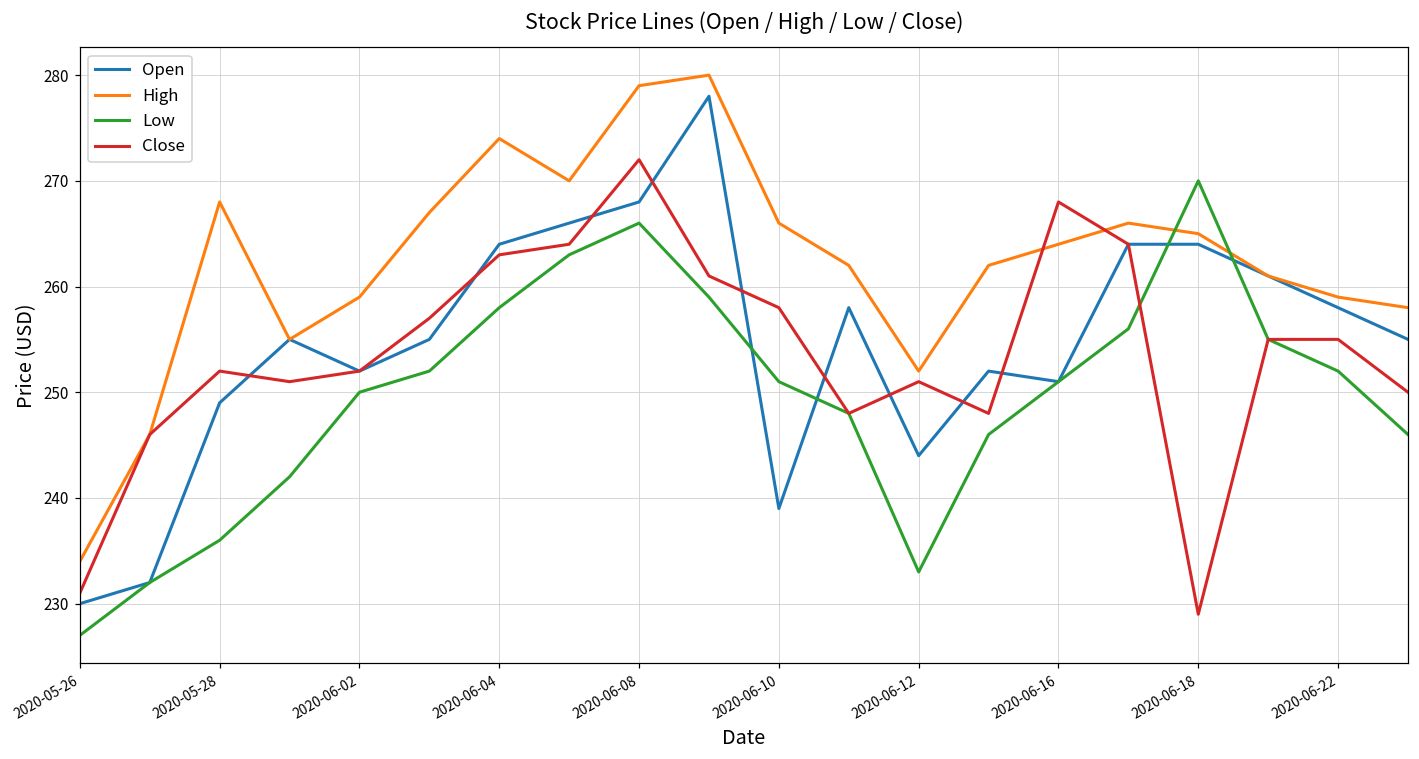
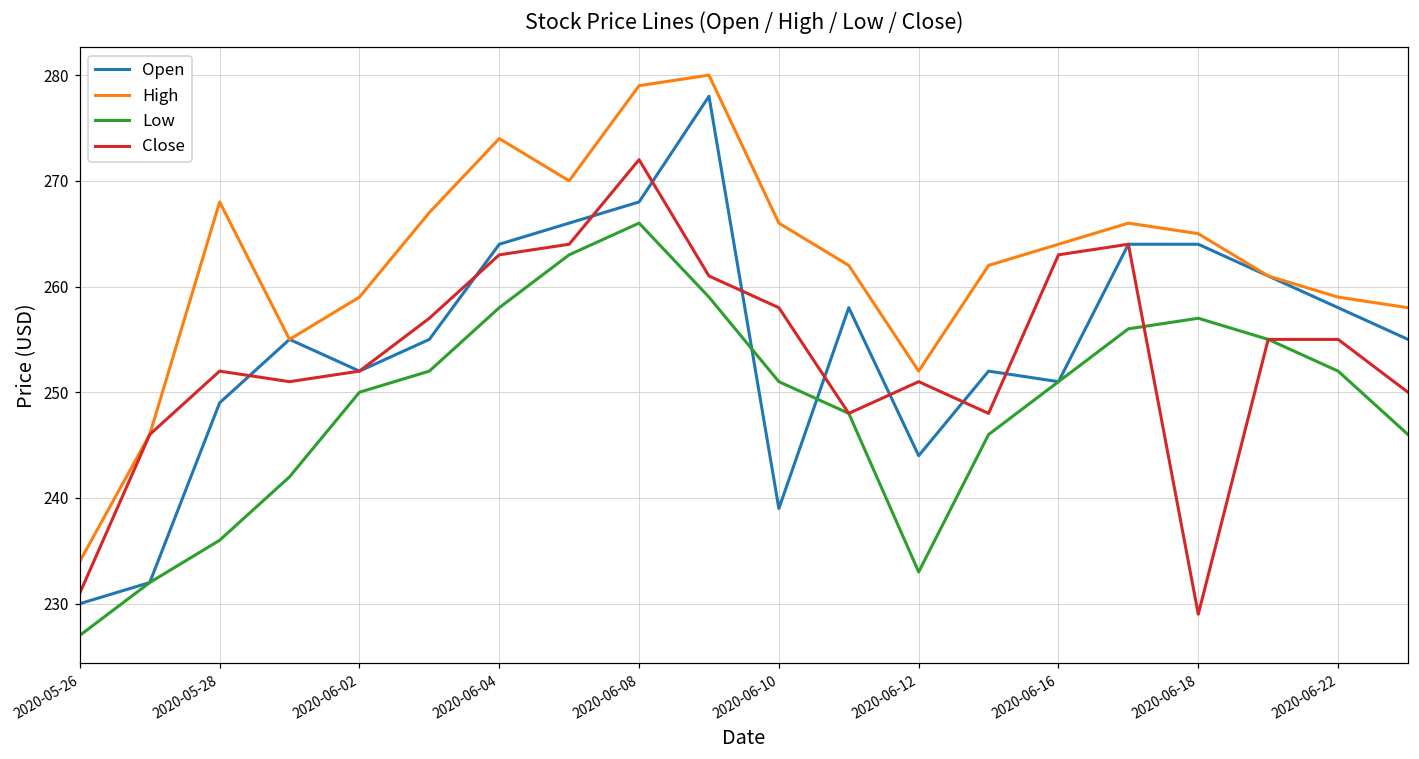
  {
    "Open": {
      "2020-05-26": 230,
      "2020-05-28": 249,
      "2020-06-04": 264,
      "2020-06-08": 268,
      "2020-06-10": 239,
      "2020-06-12": 244,
      "2020-06-18": 264,
      "2020-06-22": 258
    },
    "High": {
      "2020-05-26": 234,
      "2020-05-28": 268,
      "2020-06-02": 259,
      "2020-06-04": 274,
      "2020-06-08": 279,
      "2020-06-10": 266,
      "2020-06-12": 252,
      "2020-06-16": 264,
      "2020-06-18": 265,
      "2020-06-22": 259
    },
    "Low": {
      "2020-05-26": 227,
      "2020-05-28": 236,
      "2020-06-02": 250,
      "2020-06-04": 258,
      "2020-06-08": 266,
      "2020-06-10": 251,
      "2020-06-12": 233,
-     "2020-06-18": 270,
+     "2020-06-18": 257,
      "2020-06-22": 252
    },
    "Close": {
      "2020-05-26": 231,
      "2020-05-28": 252,
      "2020-06-04": 263,
      "2020-06-08": 272,
      "2020-06-10": 258,
      "2020-06-12": 251,
-     "2020-06-16": 268,
+     "2020-06-16": 263,
      "2020-06-18": 229,
      "2020-06-22": 255
    }
  }
